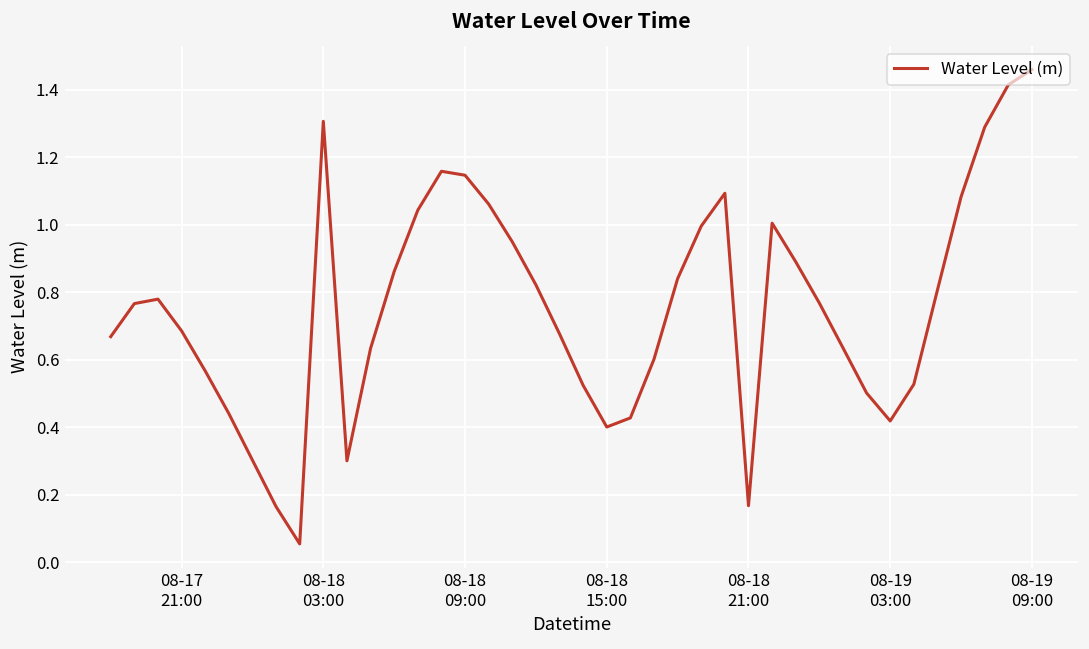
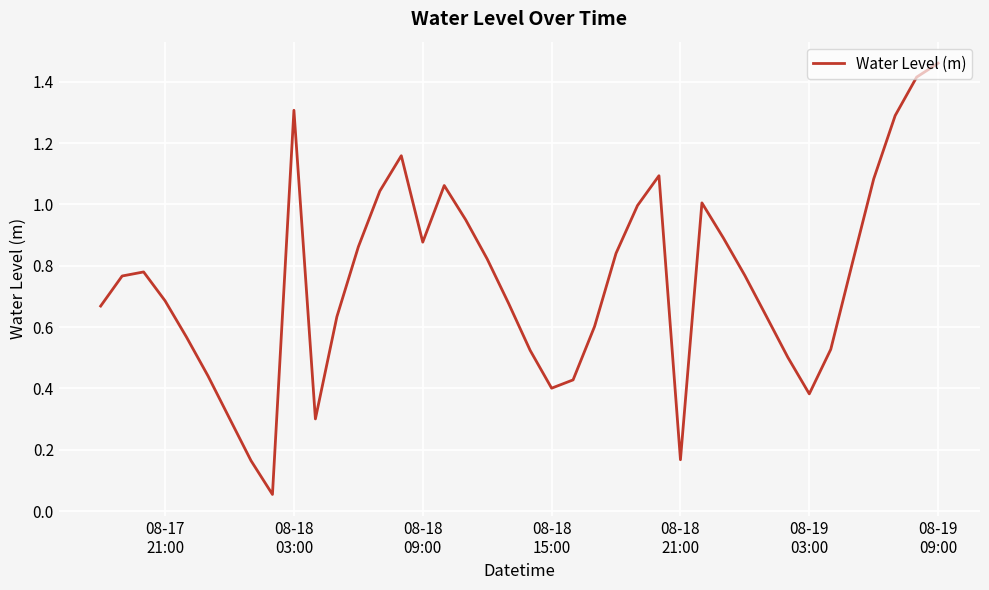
  {
    "08-17 21:00": 0.69,
    "08-18 03:00": 1.31,
-   "08-18 09:00": 1.15,
+   "08-18 09:00": 0.88,
    "08-18 15:00": 0.40,
    "08-18 21:00": 0.17,
-   "08-19 03:00": 0.42
+   "08-19 03:00": 0.38
  }
